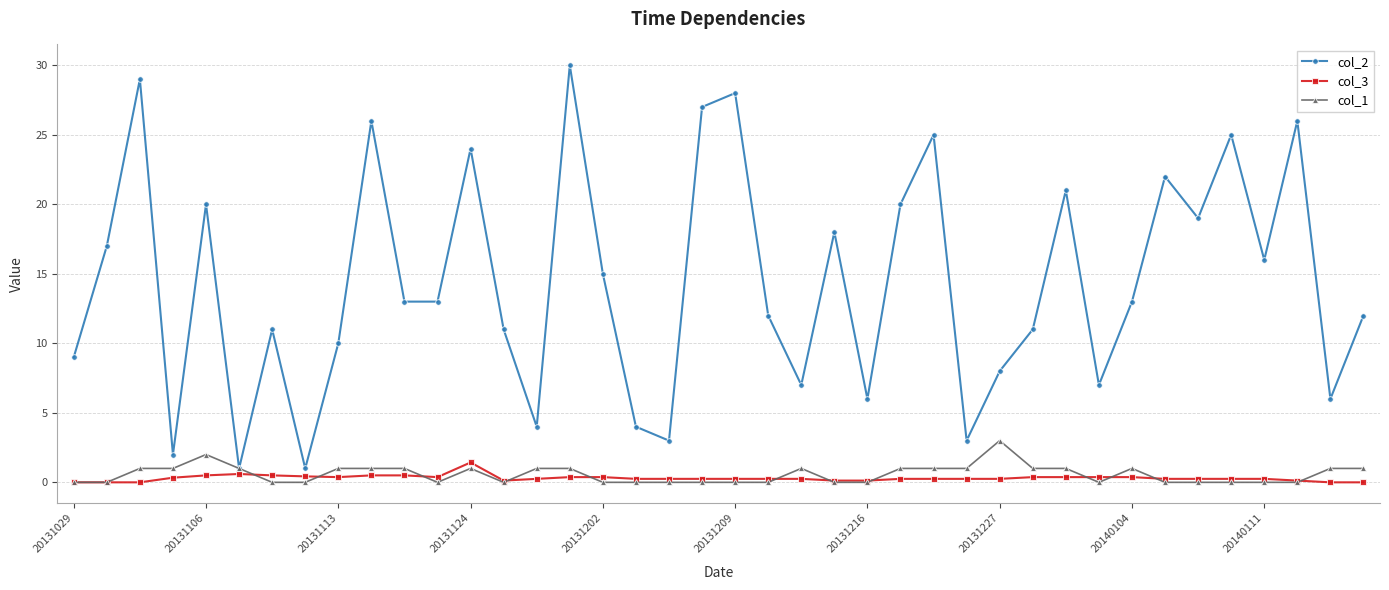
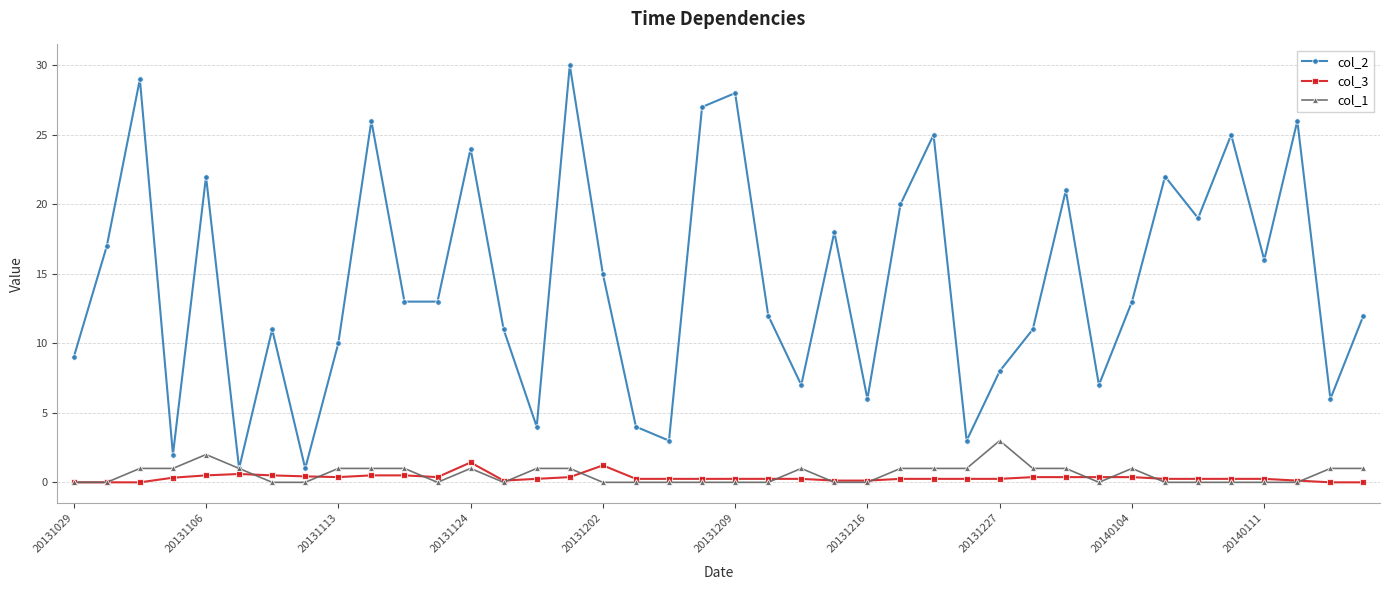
  {
    "col_2": {
      "20131029": 9,
-     "20131106": 20,
+     "20131106": 22,
      "20131113": 10,
      "20131124": 24,
      "20131202": 15,
      "20131209": 28,
      "20131216": 6,
      "20131227": 8,
      "20140104": 13,
      "20140111": 16
    },
    "col_3": {
      "20131106": 0.5,
      "20131113": 0.4,
      "20131124": 1.4,
-     "20131202": 0.4,
+     "20131202": 1.2,
      "20131209": 0.3,
      "20131227": 0.3,
      "20140104": 0.4,
      "20140111": 0.3
    },
    "col_1": {
      "20131106": 2.0,
      "20131113": 1.0,
      "20131124": 1.0,
      "20131202": 0.0,
      "20131209": 0.0,
      "20131227": 3.0,
      "20140104": 1.0,
      "20140111": 0.0
    }
  }
